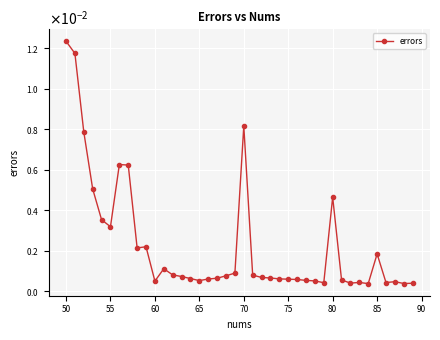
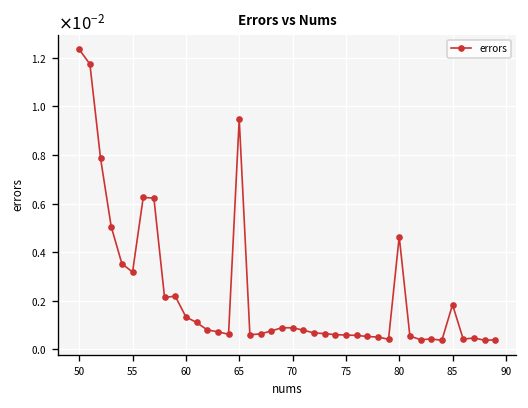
  {
    "50": 0.0123,
    "55": 0.0032,
-   "60": 0.0005,
-   "65": 0.0005,
-   "70": 0.0082,
+   "60": 0.0013,
+   "65": 0.0095,
+   "70": 0.0009,
    "75": 0.0006,
    "80": 0.0046,
    "85": 0.0018
  }
